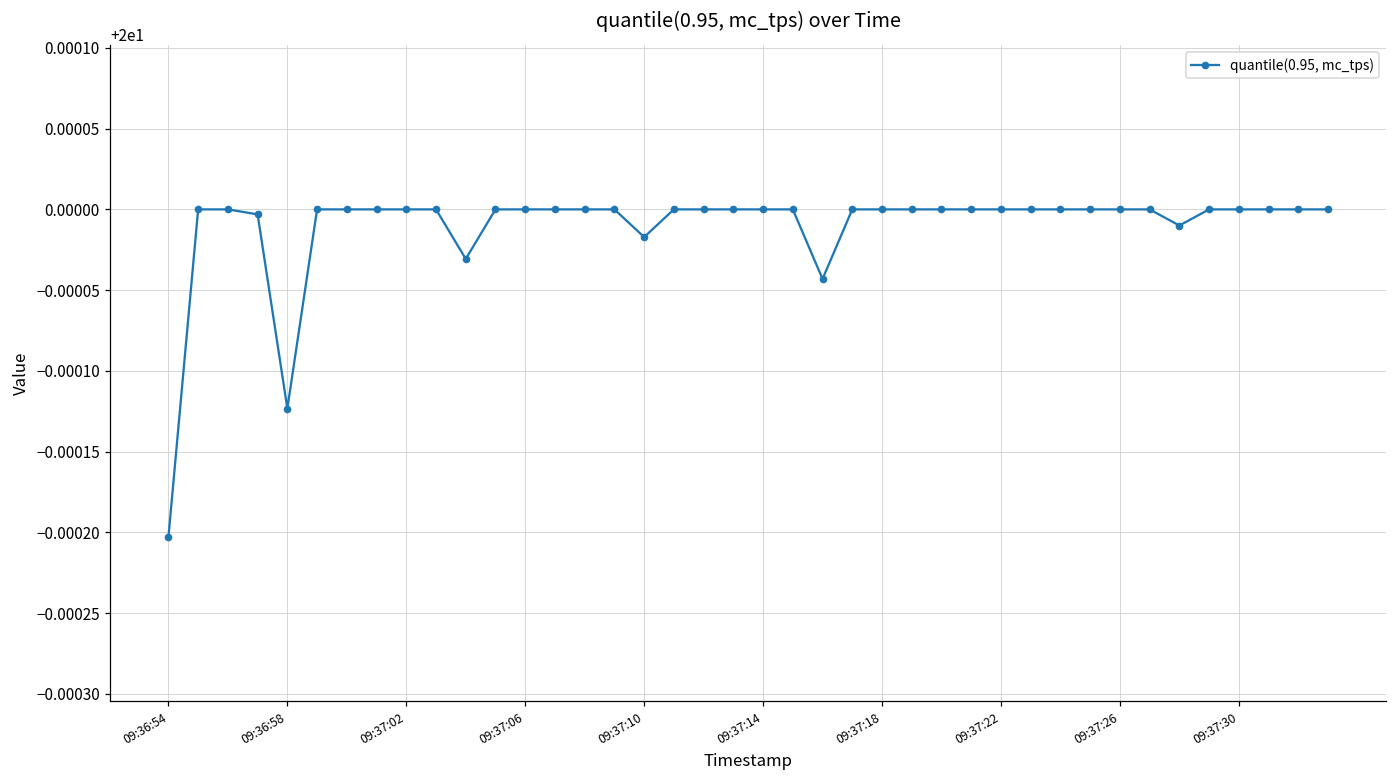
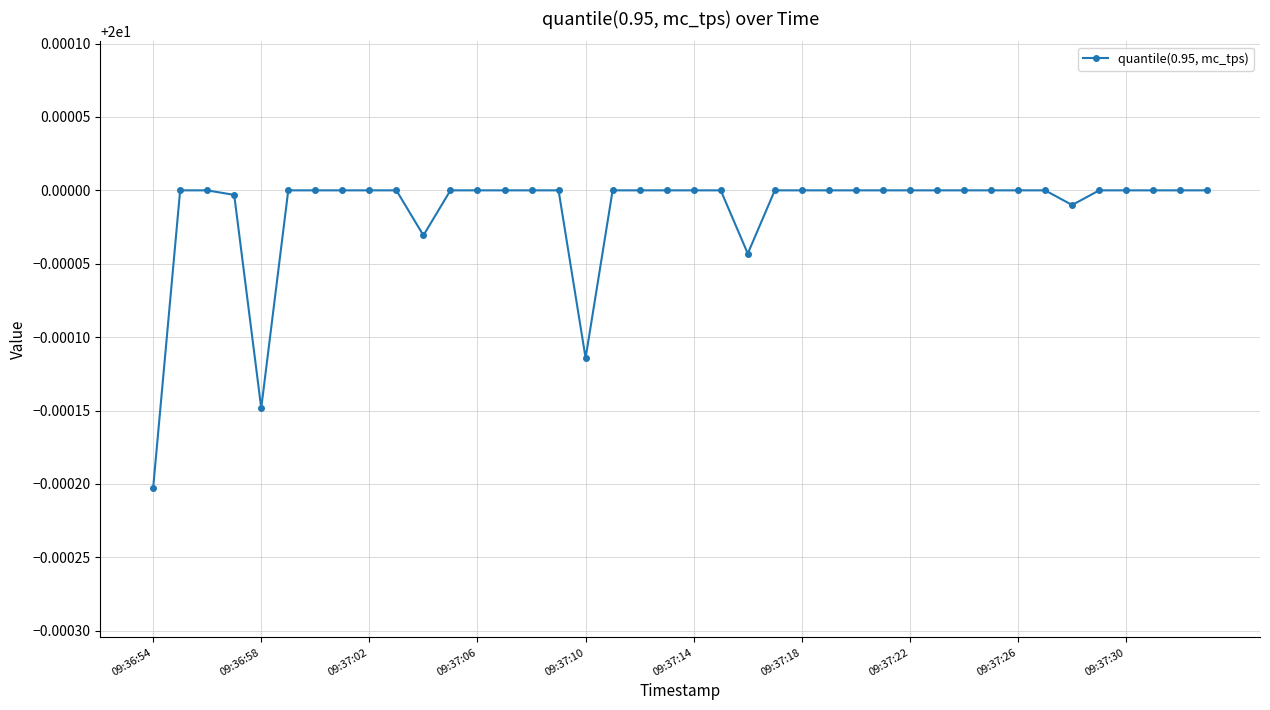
  {
    "09:36:54": 19.999797,
-   "09:36:58": 19.999877,
+   "09:36:58": 19.999852,
    "09:37:02": 20.000000,
    "09:37:06": 20.000000,
-   "09:37:10": 19.999983,
+   "09:37:10": 19.999886,
    "09:37:14": 20.000000,
    "09:37:18": 20.000000,
    "09:37:22": 20.000000,
    "09:37:26": 20.000000,
    "09:37:30": 20.000000
  }
